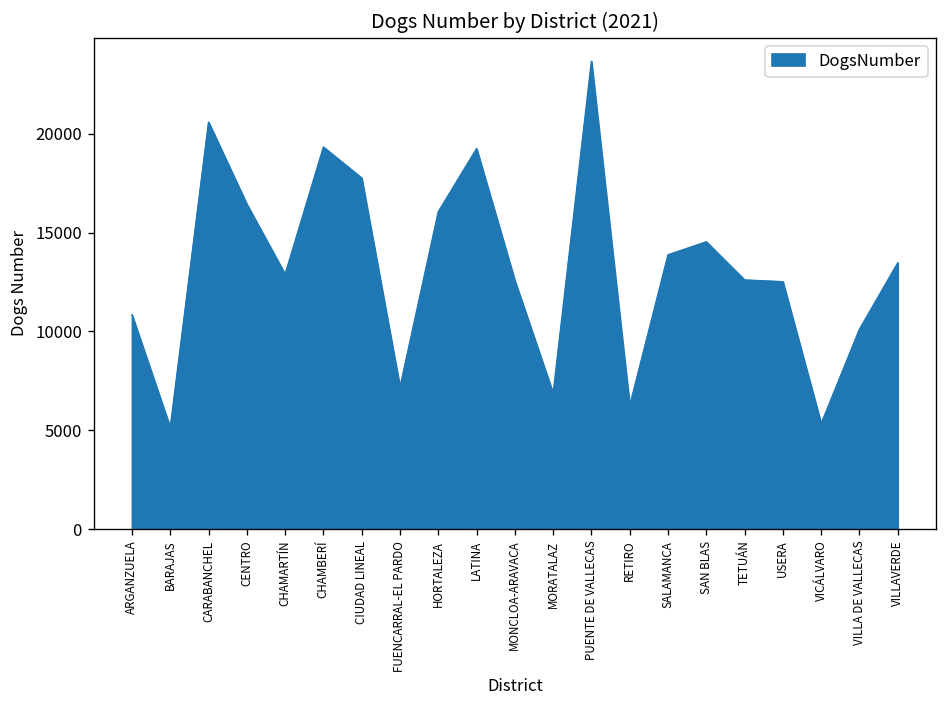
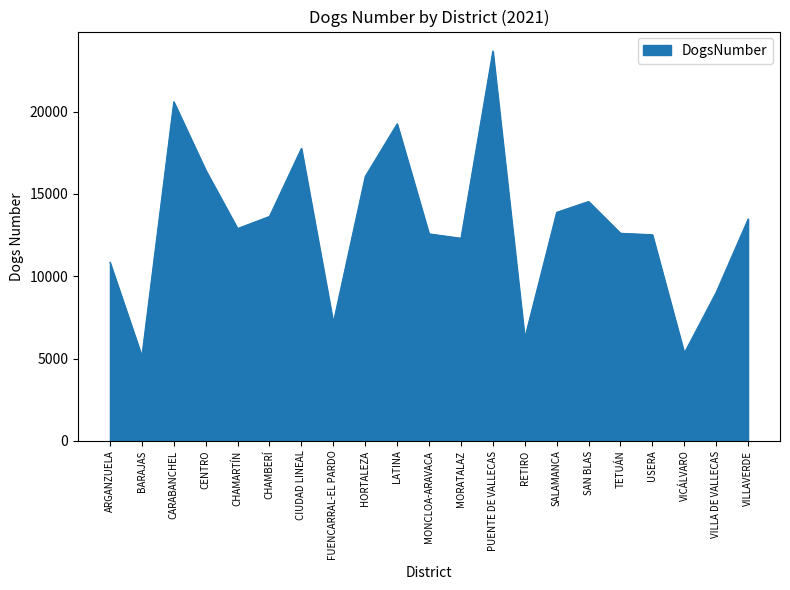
  {
    "ARGANZUELA": 10800,
    "BARAJAS": 5100,
    "CARABANCHEL": 20600,
    "CENTRO": 16400,
    "CHAMARTÍN": 12900,
-   "CHAMBERÍ": 19300,
+   "CHAMBERÍ": 13600,
    "CIUDAD LINEAL": 17800,
    "FUENCARRAL-EL PARDO": 7200,
    "HORTALEZA": 16100,
    "LATINA": 19300,
    "MONCLOA-ARAVACA": 12600,
-   "MORATALAZ": 6900,
+   "MORATALAZ": 12300,
    "PUENTE DE VALLECAS": 23700,
    "RETIRO": 6200,
    "SALAMANCA": 13900,
    "SAN BLAS": 14500,
    "TETUÁN": 12600,
    "USERA": 12500,
    "VICÁLVARO": 5300,
-   "VILLA DE VALLECAS": 10100,
+   "VILLA DE VALLECAS": 9000,
    "VILLAVERDE": 13500
  }
